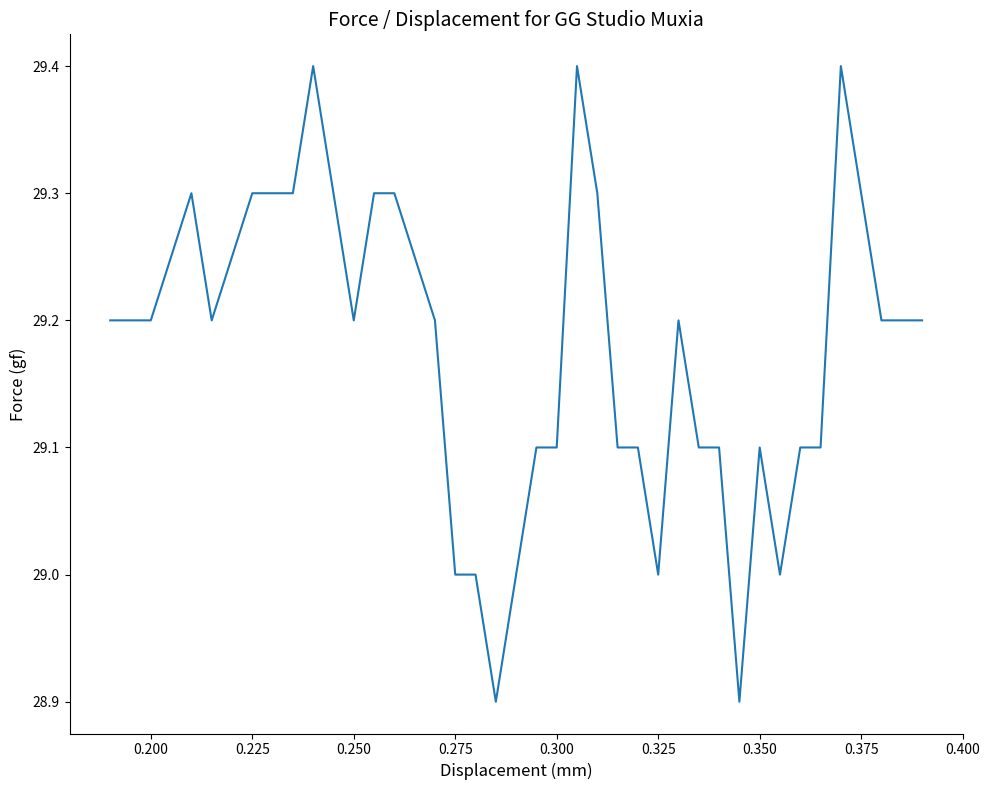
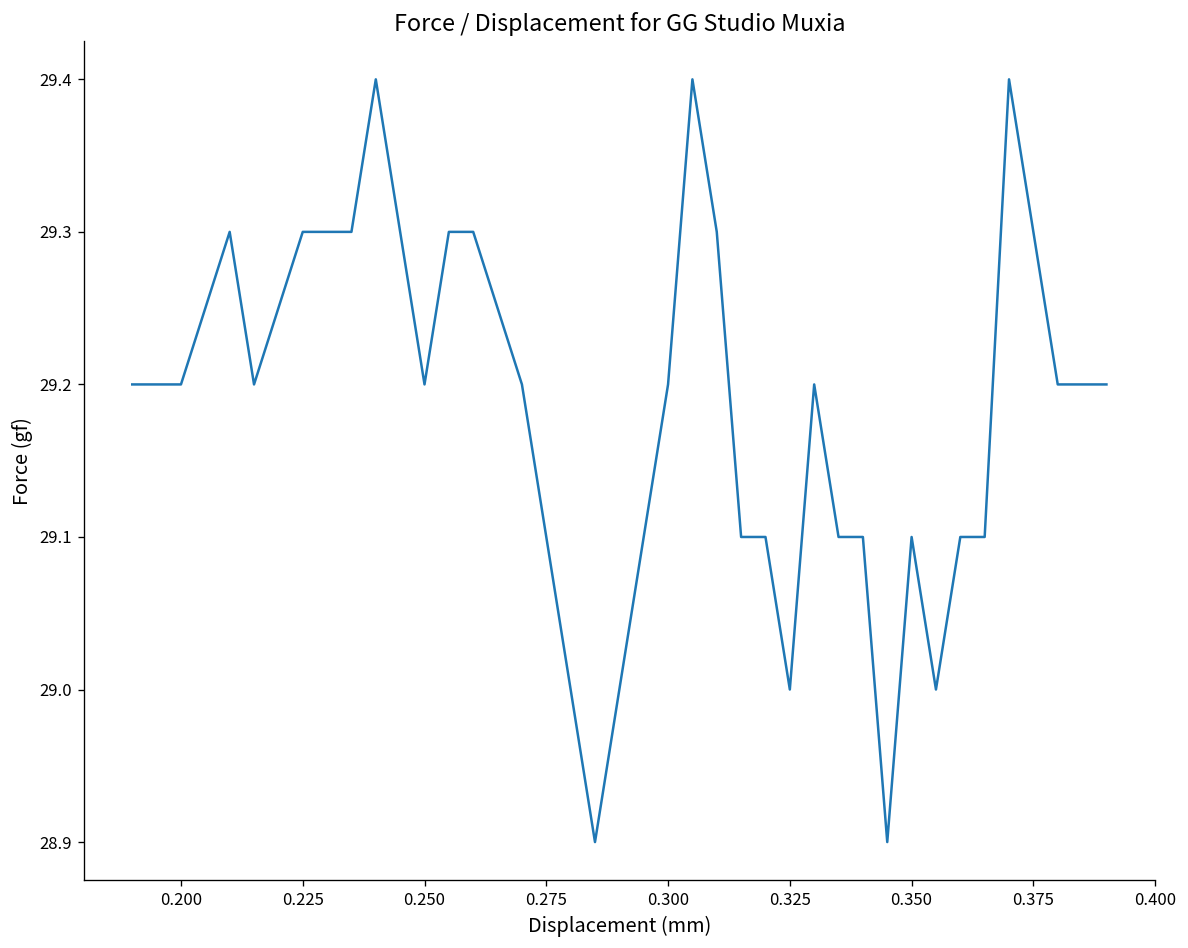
  {
    "0.200": 29.2,
    "0.225": 29.3,
    "0.250": 29.2,
-   "0.275": 29.0,
-   "0.300": 29.1,
+   "0.275": 29.1,
+   "0.300": 29.2,
    "0.325": 29.0,
    "0.350": 29.1,
    "0.375": 29.3
  }
